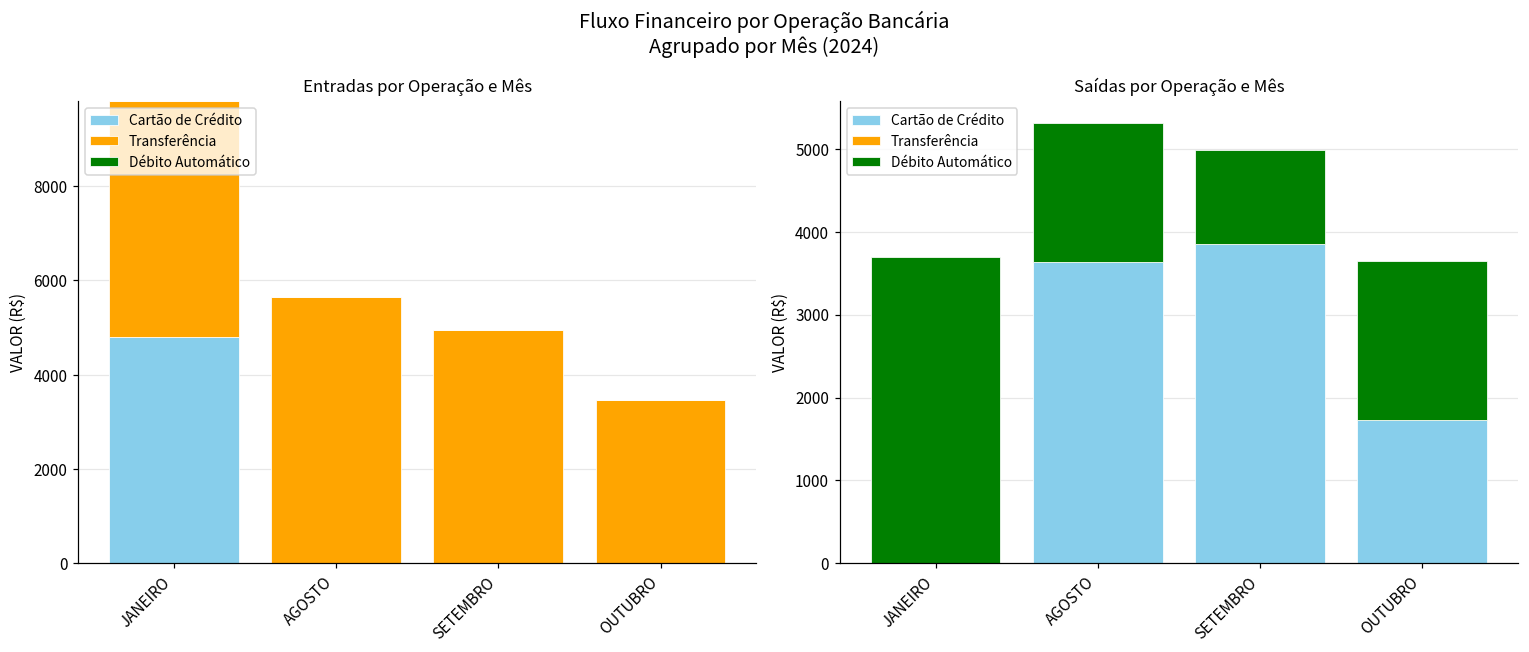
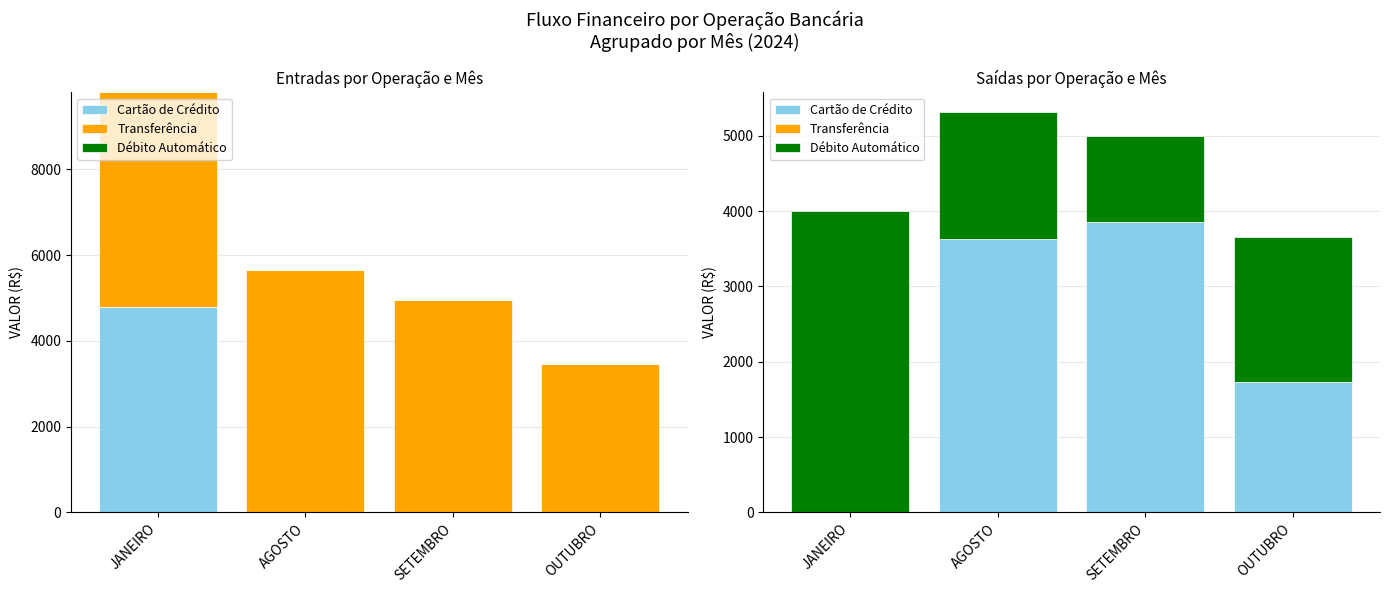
  {
    "Entradas por Operação e Mês": {
      "Cartão de Crédito": {
        "JANEIRO": 4800,
        "AGOSTO": 0,
        "SETEMBRO": 0,
        "OUTUBRO": 0
      }
    },
    "Saídas por Operação e Mês": {
      "Transferência": {
        "JANEIRO": 0
      },
      "Débito Automático": {
-       "JANEIRO": 3700,
+       "JANEIRO": 4000,
        "AGOSTO": 1700,
        "SETEMBRO": 1100,
        "OUTUBRO": 1900
      }
    }
  }
